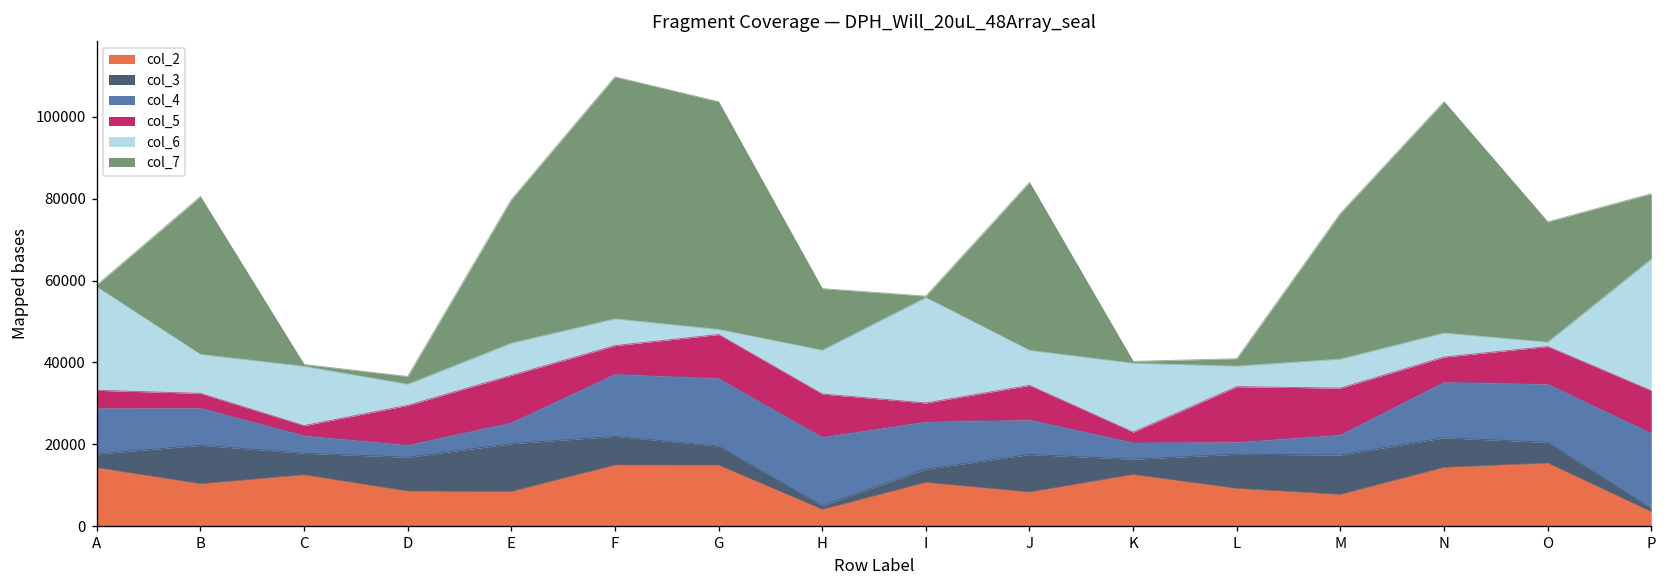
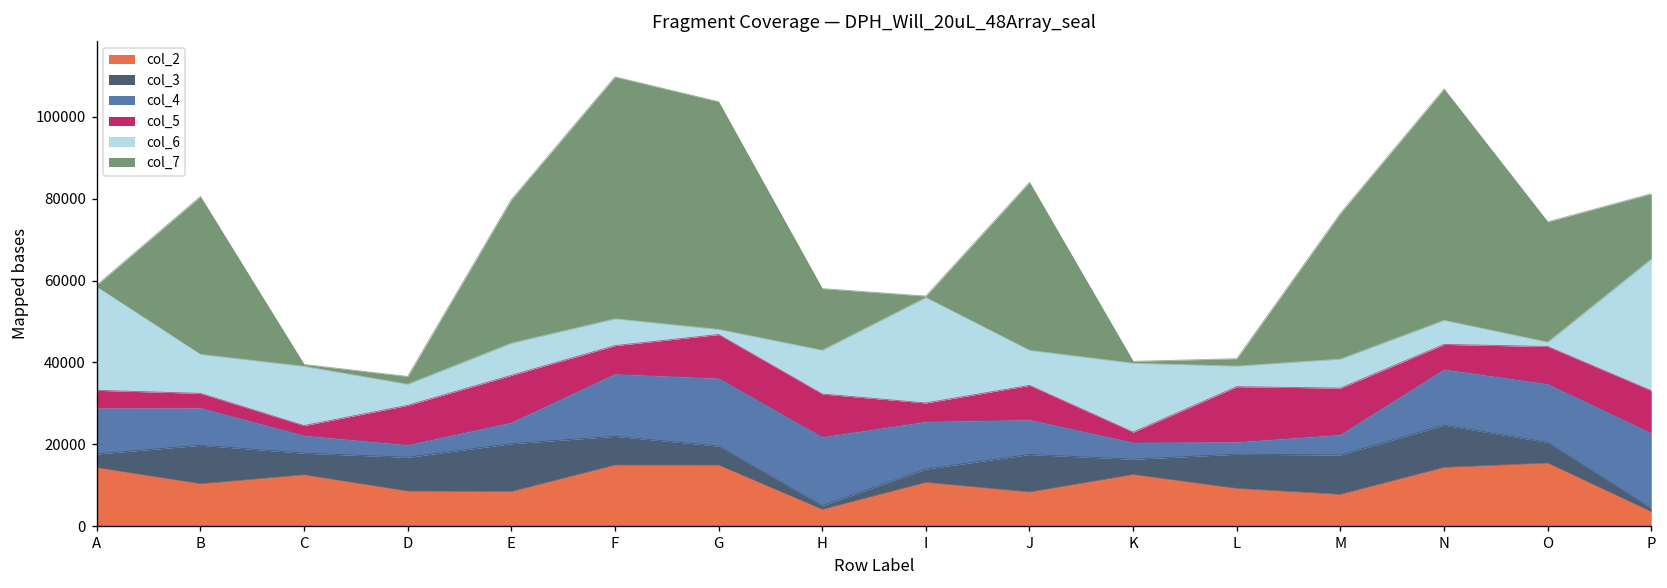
  {
    "col_2": {
      "A": 14000,
      "B": 10000,
      "C": 13000,
      "D": 9000,
      "E": 8000,
      "F": 15000,
      "G": 15000,
      "H": 4000,
      "I": 11000,
      "J": 8000,
      "K": 13000,
      "L": 9000,
      "M": 8000,
      "N": 14000,
      "O": 15000,
      "P": 3000
    },
    "col_3": {
      "A": 3000,
      "B": 9000,
      "C": 5000,
      "D": 8000,
      "E": 12000,
      "F": 7000,
      "G": 5000,
      "H": 1000,
      "I": 3000,
      "J": 9000,
      "K": 4000,
      "L": 8000,
      "M": 10000,
-     "N": 7000,
+     "N": 10000,
      "O": 5000,
      "P": 1000
    },
    "col_4": {
      "A": 11000,
      "B": 9000,
      "C": 4000,
      "D": 3000,
      "E": 5000,
      "F": 15000,
      "G": 17000,
      "H": 17000,
      "I": 12000,
      "J": 8000,
      "K": 4000,
      "L": 3000,
      "M": 5000,
      "N": 14000,
      "O": 14000,
      "P": 18000
    },
    "col_5": {
      "A": 4000,
      "B": 4000,
      "C": 2000,
      "D": 10000,
      "E": 12000,
      "F": 7000,
      "G": 11000,
      "H": 11000,
      "I": 5000,
      "J": 8000,
      "K": 3000,
      "L": 14000,
      "M": 11000,
      "N": 6000,
      "O": 9000,
      "P": 10000
    },
    "col_6": {
      "B": 10000,
      "D": 5000,
      "E": 8000,
      "F": 7000,
      "G": 1000,
      "H": 11000,
      "J": 9000,
      "L": 5000,
      "M": 7000,
      "N": 6000,
      "O": 1000,
      "P": 32000
    },
    "col_7": {
      "B": 39000,
      "D": 2000,
      "E": 35000,
      "F": 59000,
      "G": 56000,
      "H": 15000,
      "J": 41000,
      "L": 2000,
      "M": 36000,
      "N": 57000,
      "O": 29000,
      "P": 16000
    }
  }
